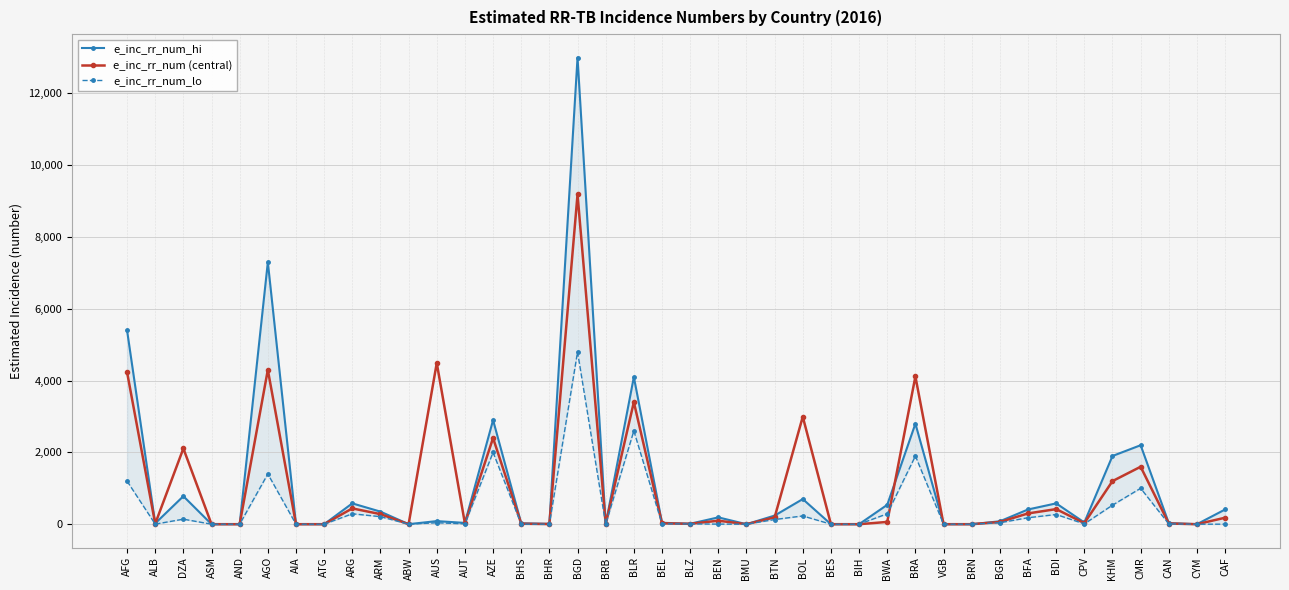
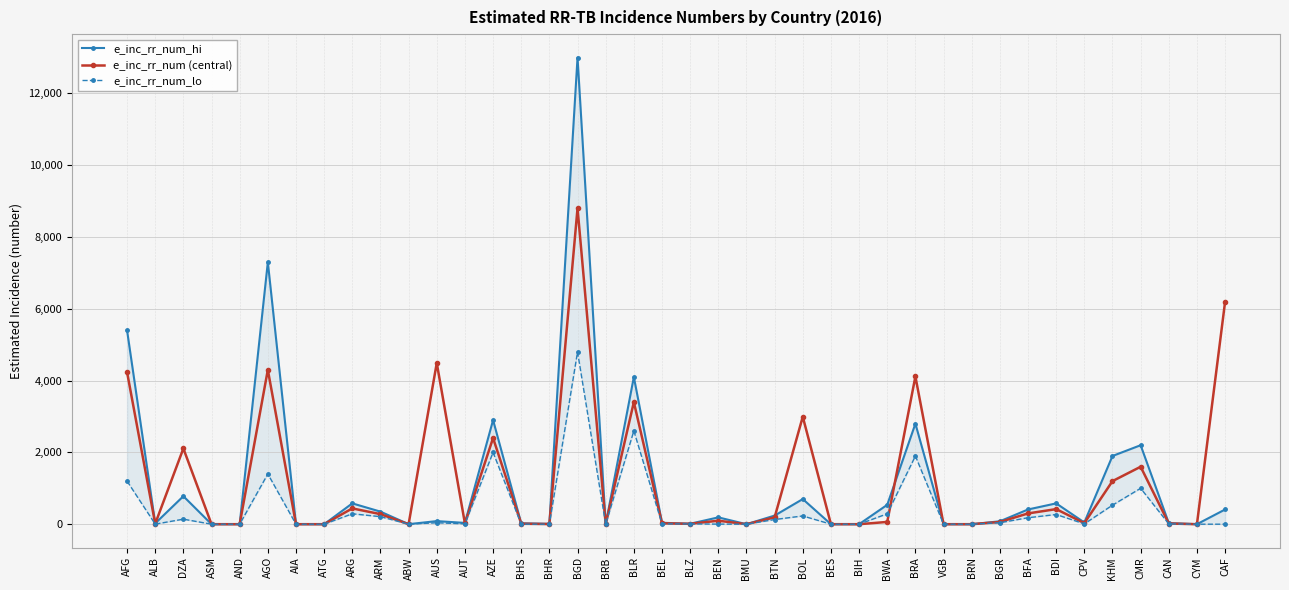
  {
    "e_inc_rr_num (central)": {
      "AFG": "4,200",
      "DZA": "2,100",
      "AGO": "4,300",
      "ARG": "400",
      "AUS": "4,500",
      "AZE": "2,400",
-     "BGD": "9,200",
+     "BGD": "8,800",
      "BLR": "3,400",
      "BEN": "100",
      "BOL": "3,000",
      "BWA": "100",
      "BRA": "4,100",
      "BFA": "300",
      "BDI": "400",
      "KHM": "1,200",
      "CMR": "1,600",
-     "CAF": "200"
+     "CAF": "6,200"
    }
  }
